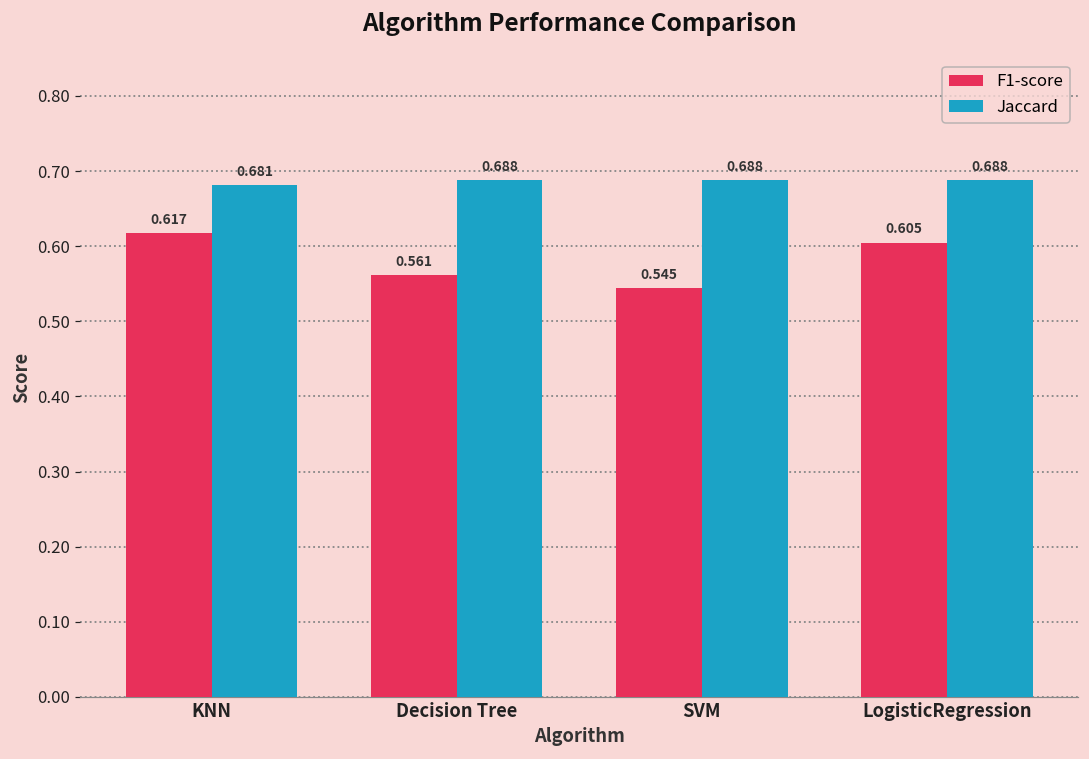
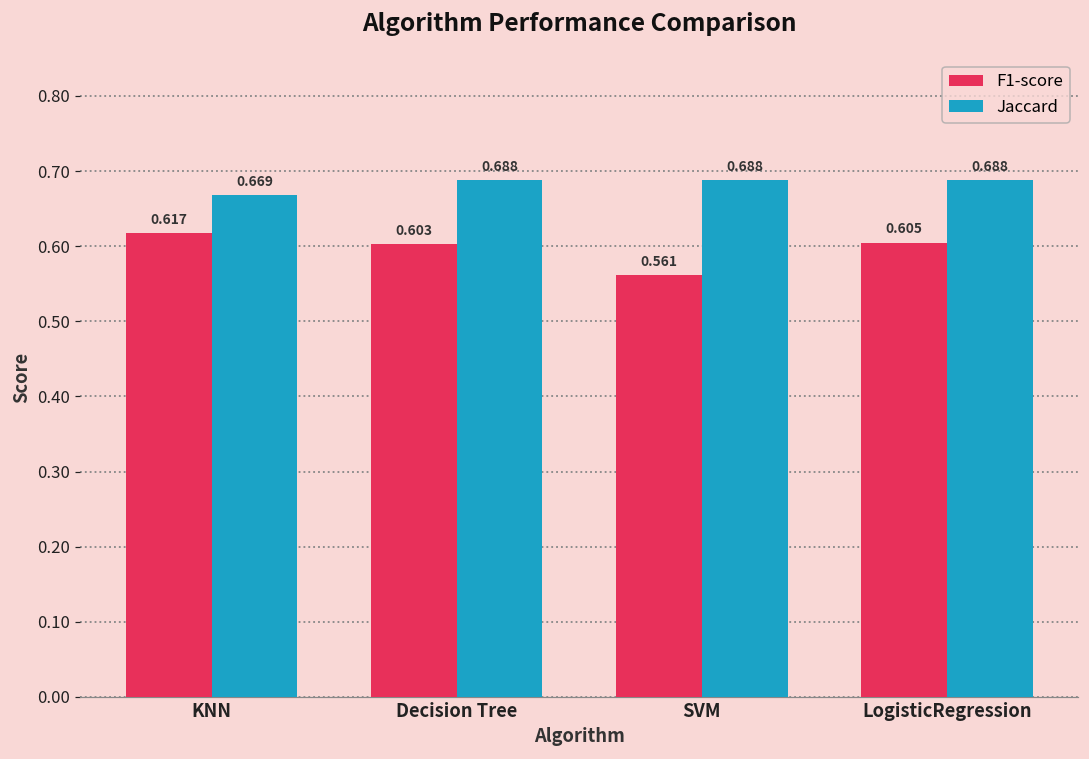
  {
    "F1-score": {
      "KNN": 0.617,
-     "Decision Tree": 0.561,
-     "SVM": 0.545,
+     "Decision Tree": 0.603,
+     "SVM": 0.561,
      "LogisticRegression": 0.605
    },
    "Jaccard": {
-     "KNN": 0.681,
+     "KNN": 0.669,
      "Decision Tree": 0.688,
      "SVM": 0.688,
      "LogisticRegression": 0.688
    }
  }
